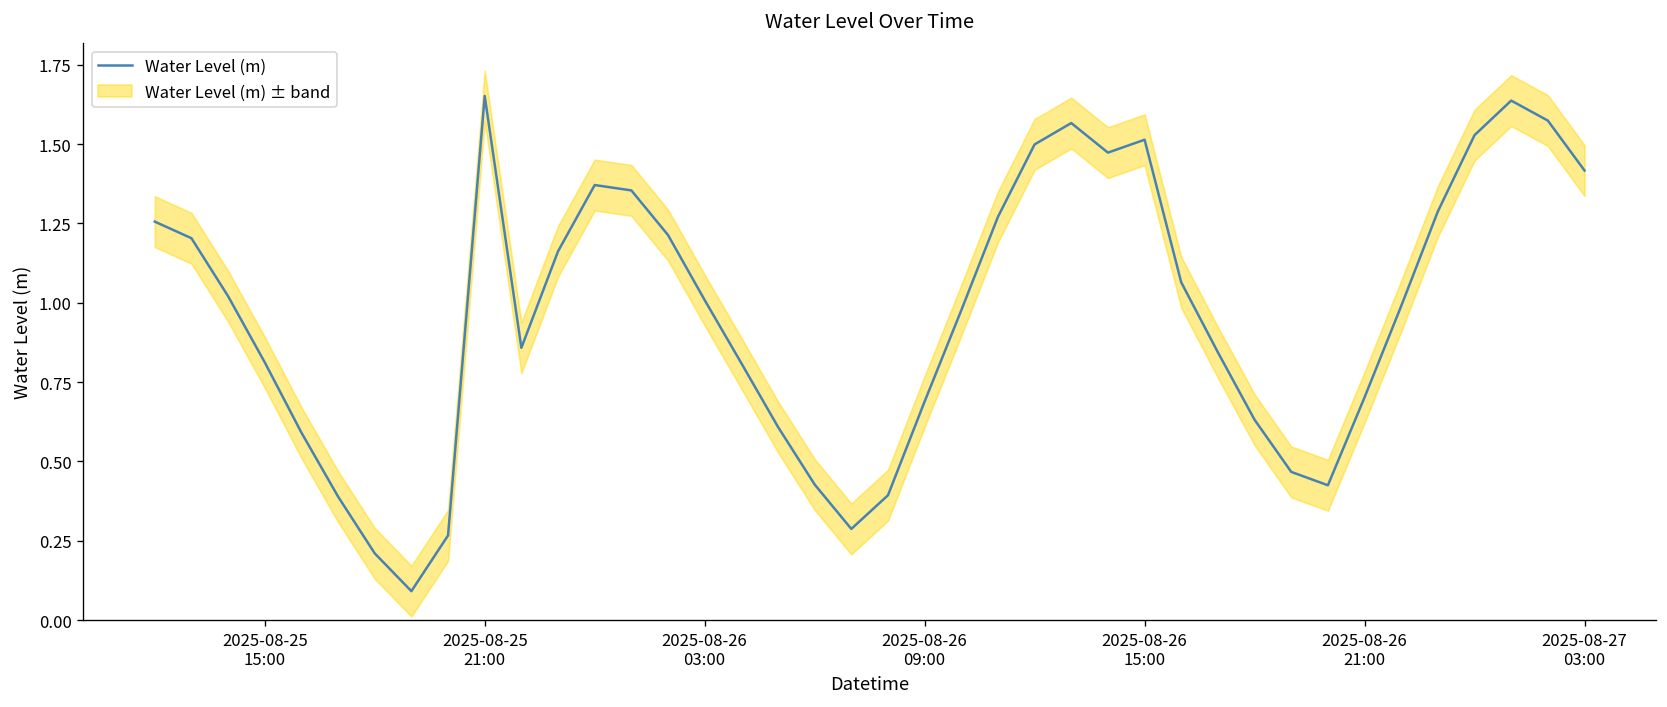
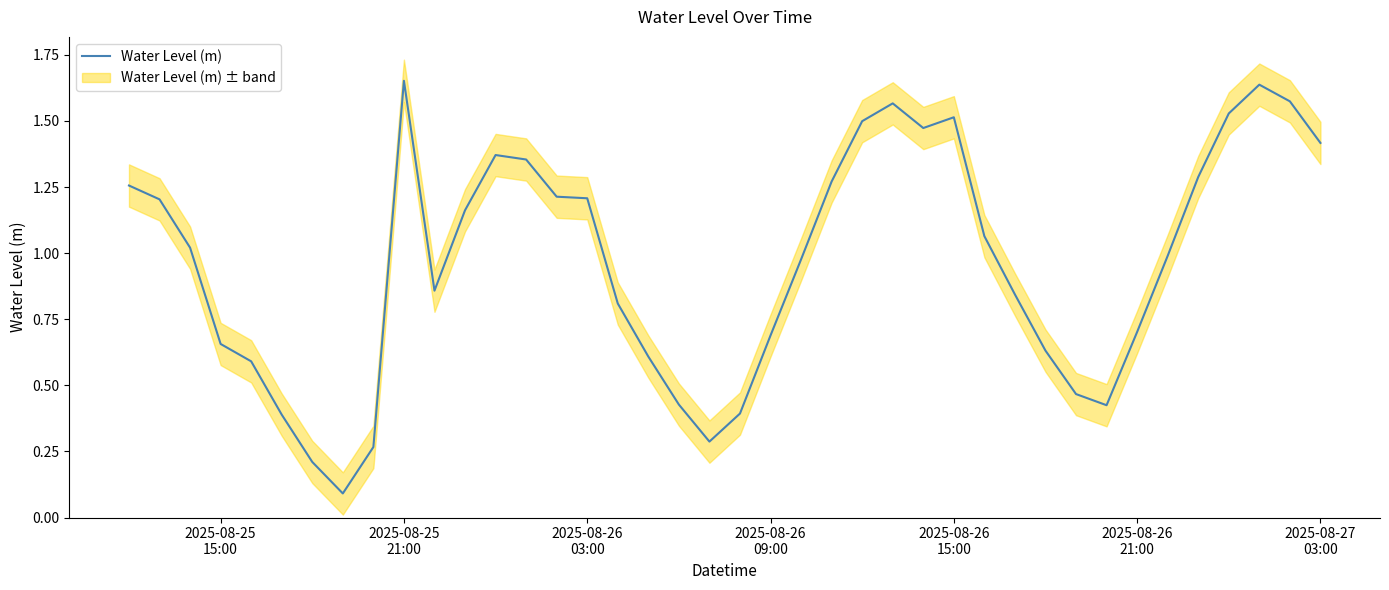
  {
    "Water Level (m)": {
-     "2025-08-25 15:00": 0.81,
+     "2025-08-25 15:00": 0.66,
      "2025-08-25 21:00": 1.65,
-     "2025-08-26 03:00": 1.01,
+     "2025-08-26 03:00": 1.21,
      "2025-08-26 09:00": 0.69,
      "2025-08-26 15:00": 1.51,
      "2025-08-26 21:00": 0.70,
      "2025-08-27 03:00": 1.42
    }
  }
